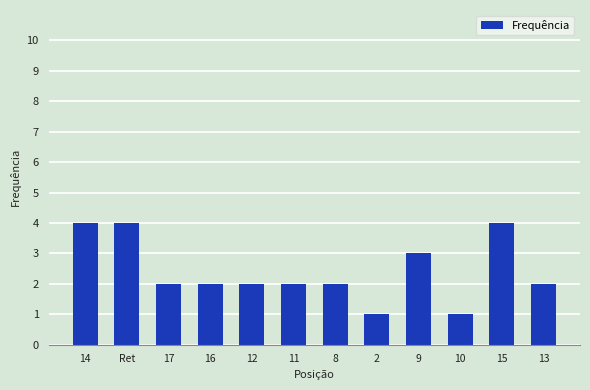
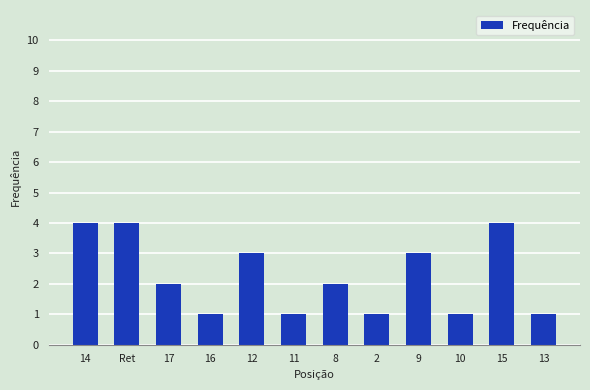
  {
    "14": 4,
    "Ret": 4,
    "17": 2,
-   "16": 2,
-   "12": 2,
-   "11": 2,
+   "16": 1,
+   "12": 3,
+   "11": 1,
    "8": 2,
    "2": 1,
    "9": 3,
    "10": 1,
    "15": 4,
-   "13": 2
+   "13": 1
  }
